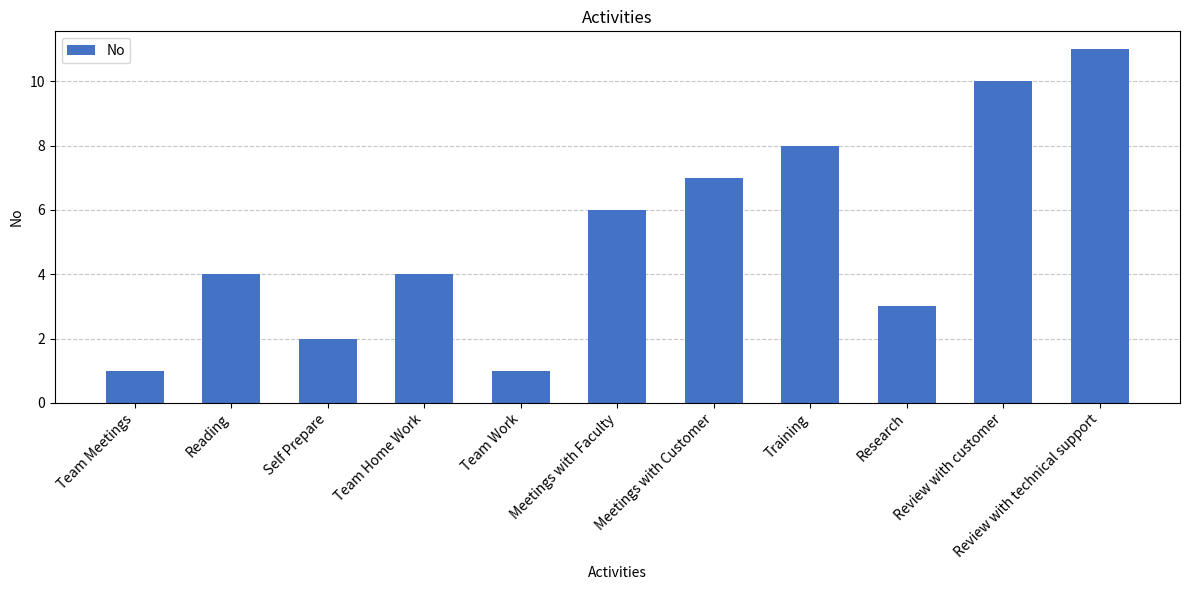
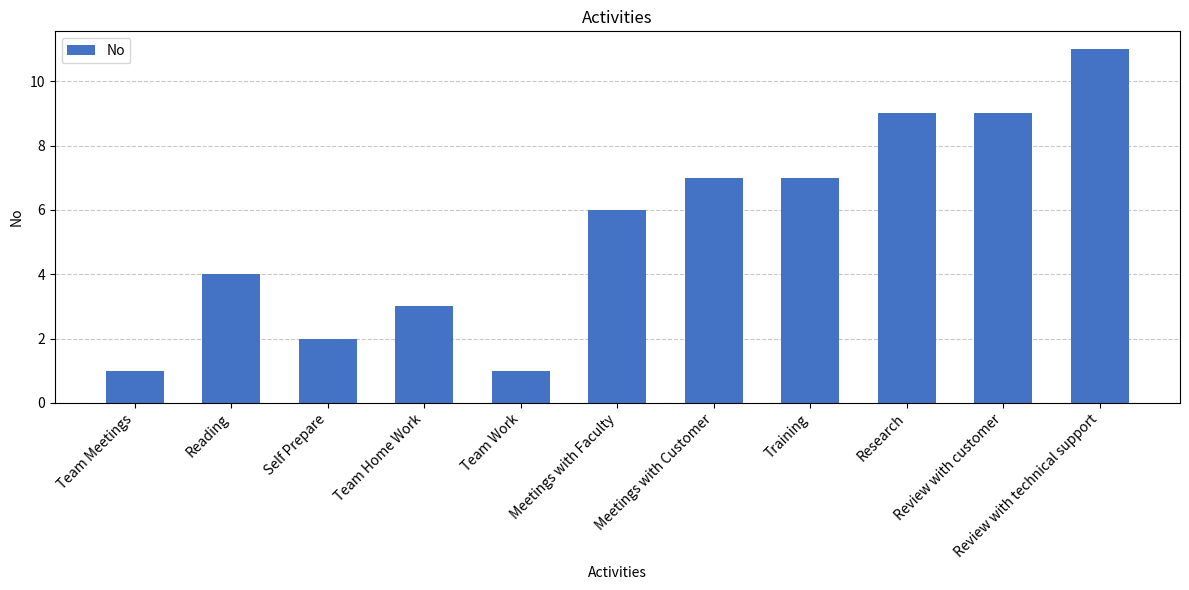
  {
    "Team Meetings": 1,
    "Reading": 4,
    "Self Prepare": 2,
-   "Team Home Work": 4,
+   "Team Home Work": 3,
    "Team Work": 1,
    "Meetings with Faculty": 6,
    "Meetings with Customer": 7,
-   "Training": 8,
-   "Research": 3,
-   "Review with customer": 10,
+   "Training": 7,
+   "Research": 9,
+   "Review with customer": 9,
    "Review with technical support": 11
  }
